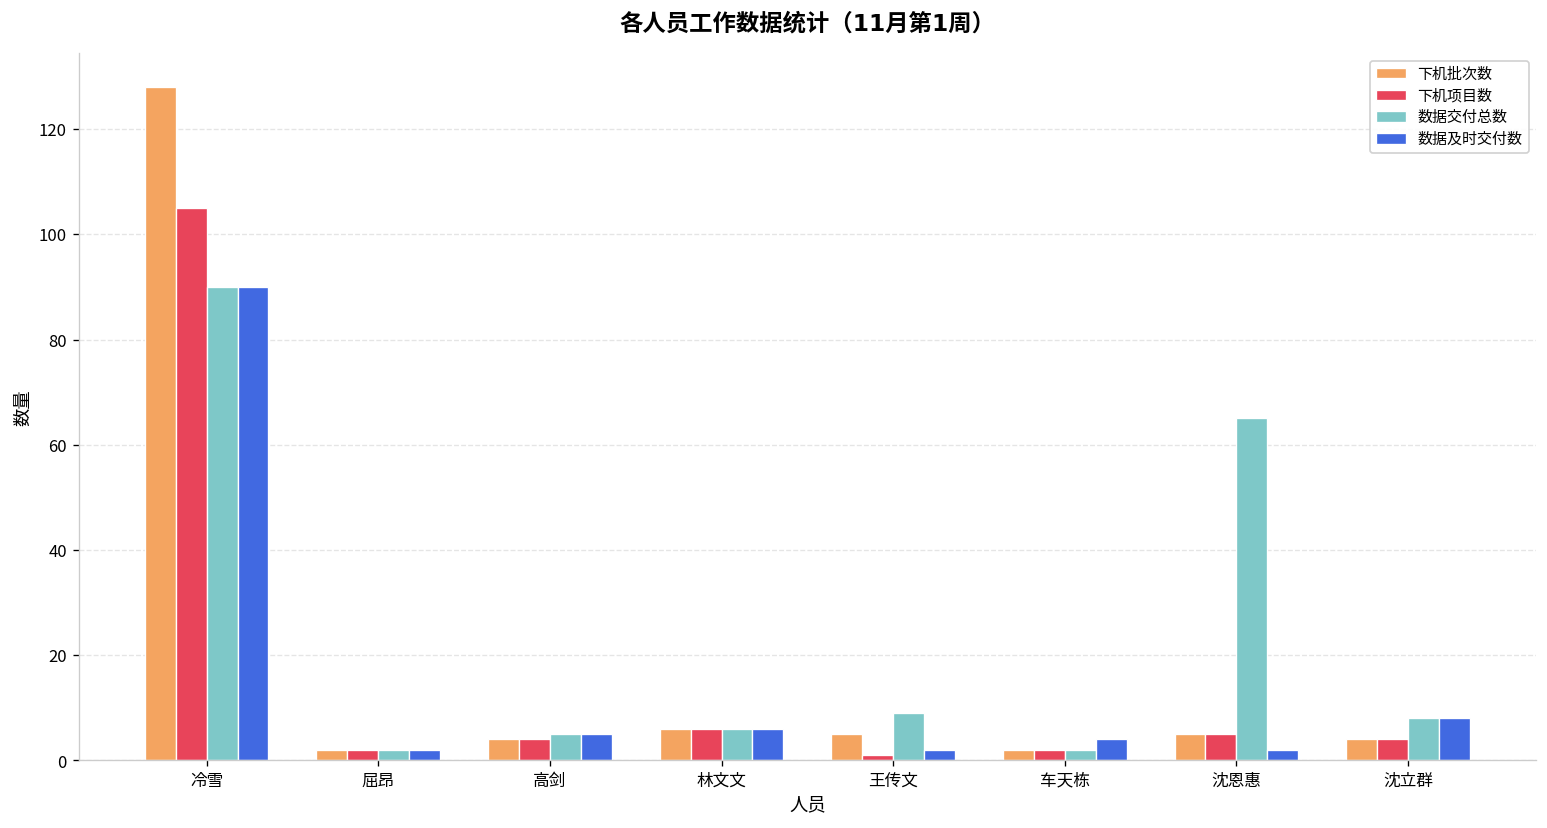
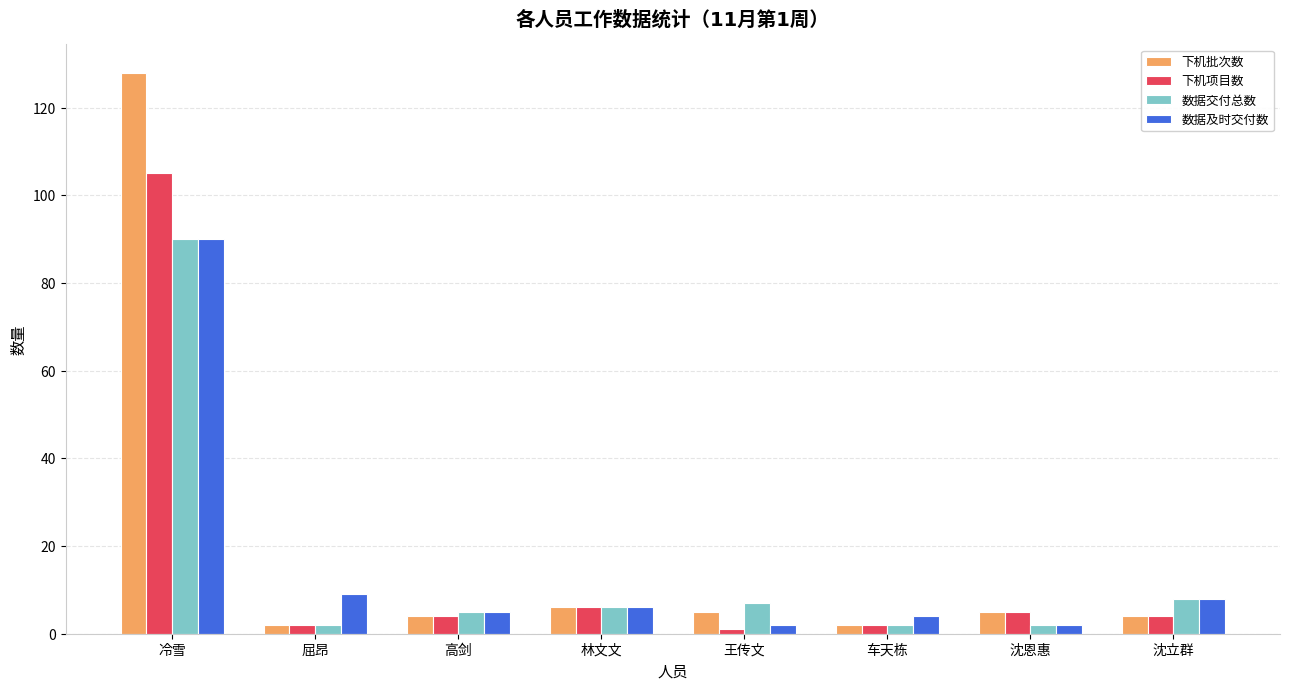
  {
    "下机批次数": {
      "冷雪": 128,
      "屈昂": 2,
      "高剑": 4,
      "林文文": 6,
      "王传文": 5,
      "车天栋": 2,
      "沈恩惠": 5,
      "沈立群": 4
    },
    "下机项目数": {
      "冷雪": 105,
      "屈昂": 2,
      "高剑": 4,
      "林文文": 6,
      "王传文": 1,
      "车天栋": 2,
      "沈恩惠": 5,
      "沈立群": 4
    },
    "数据交付总数": {
      "冷雪": 90,
      "屈昂": 2,
      "高剑": 5,
      "林文文": 6,
-     "王传文": 9,
+     "王传文": 7,
      "车天栋": 2,
-     "沈恩惠": 65,
+     "沈恩惠": 2,
      "沈立群": 8
    },
    "数据及时交付数": {
      "冷雪": 90,
-     "屈昂": 2,
+     "屈昂": 9,
      "高剑": 5,
      "林文文": 6,
      "王传文": 2,
      "车天栋": 4,
      "沈恩惠": 2,
      "沈立群": 8
    }
  }
